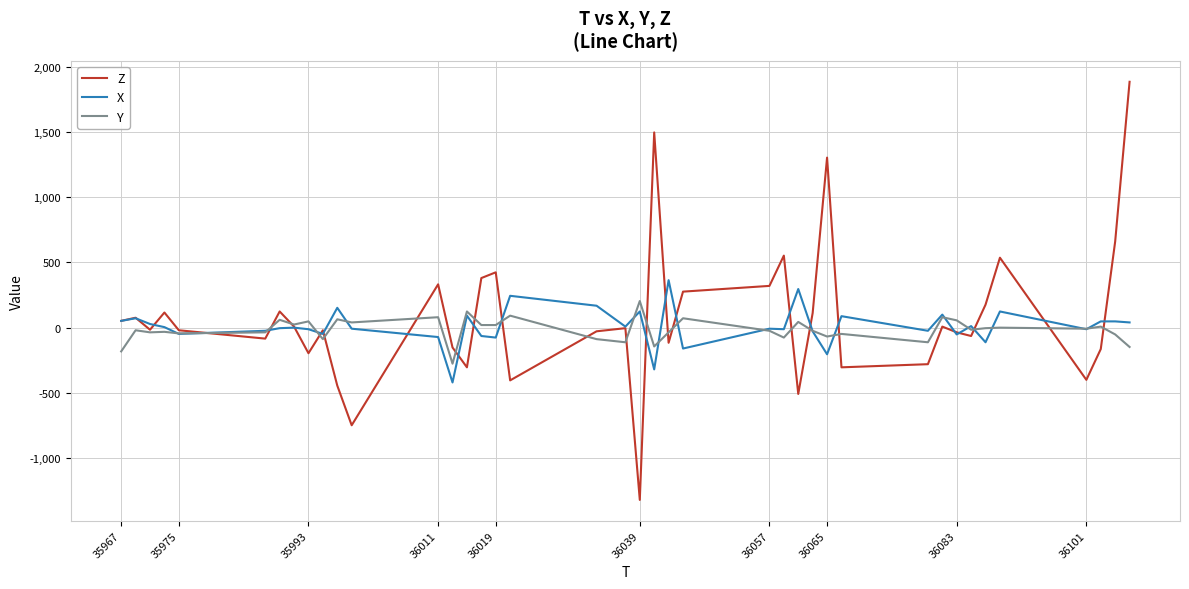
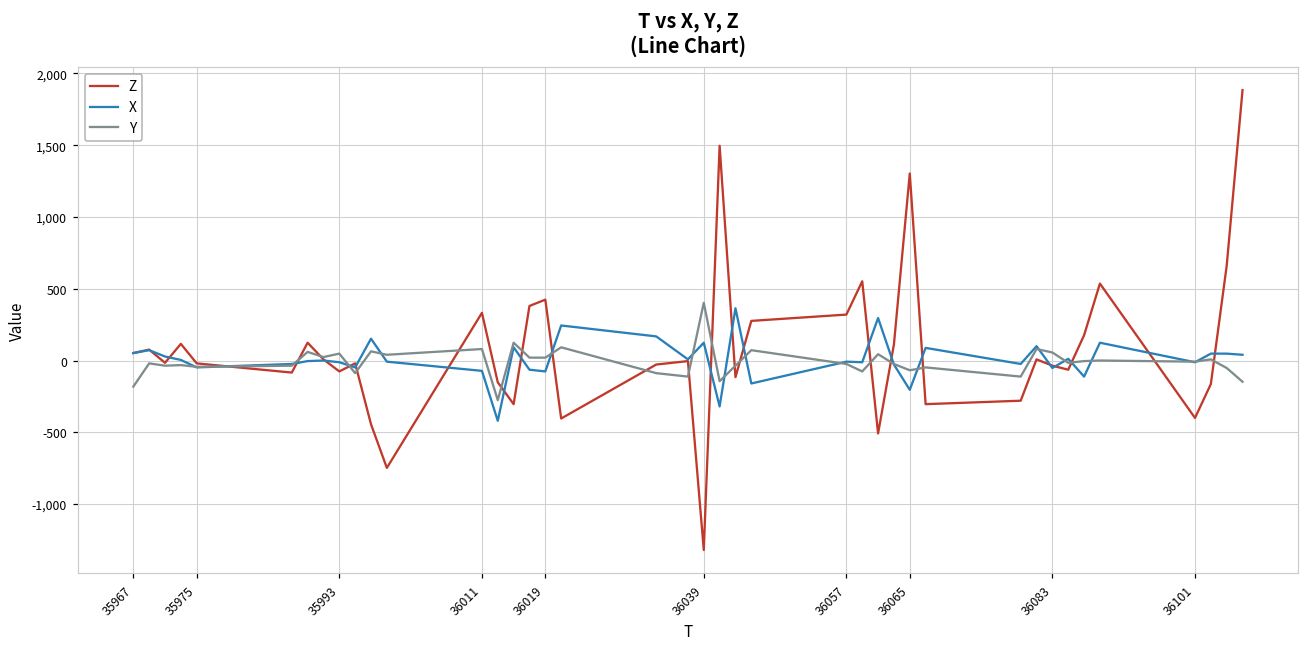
  {
    "Z": {
      "35975": "-20",
-     "35993": "-200",
+     "35993": "-80",
      "36011": "330",
      "36019": "420",
      "36039": "-1,320",
      "36057": "320",
      "36065": "1,300",
      "36101": "-400"
    },
    "X": {
      "35993": "-10",
      "36011": "-70",
      "36019": "-80",
      "36039": "120",
      "36065": "-200"
    },
    "Y": {
      "35967": "-180",
      "35993": "50",
      "36011": "80",
      "36019": "20",
-     "36039": "200",
+     "36039": "400",
      "36065": "-70",
      "36083": "60"
    }
  }
